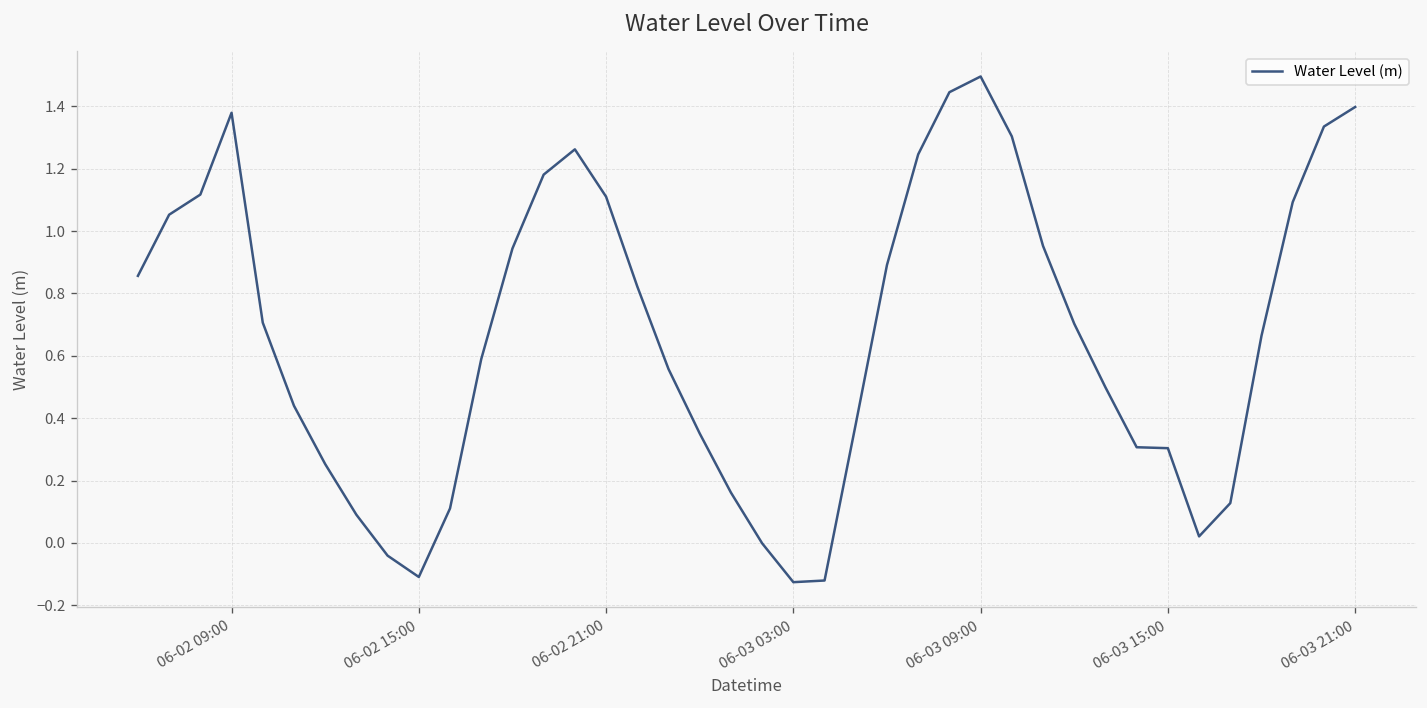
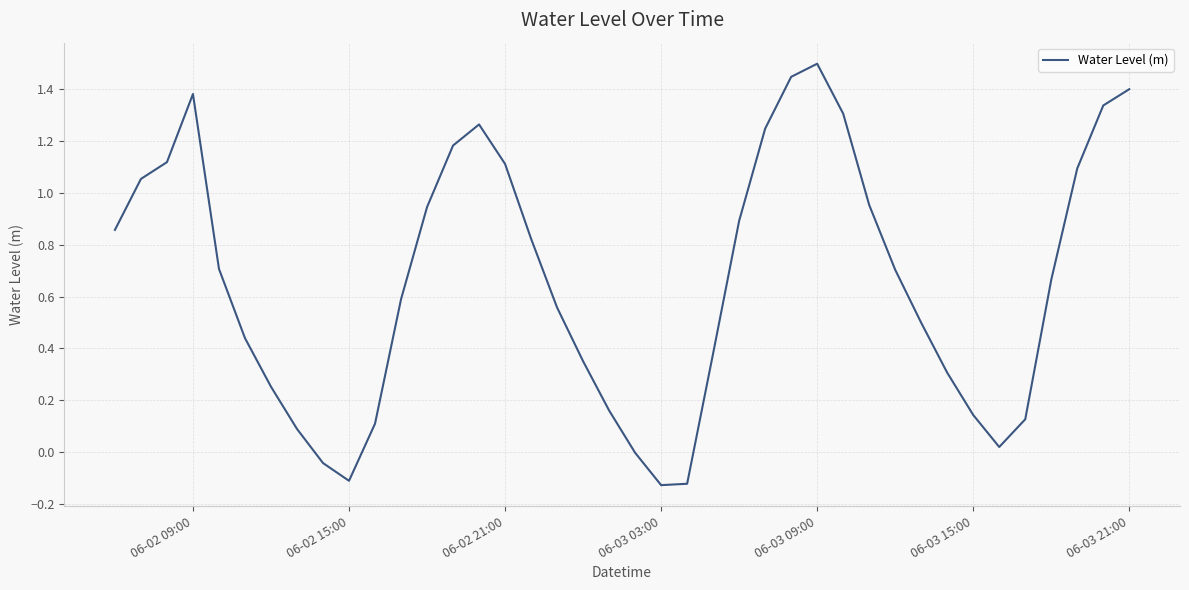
  {
    "06-02 09:00": 1.38,
    "06-02 15:00": -0.11,
    "06-02 21:00": 1.11,
    "06-03 03:00": -0.13,
    "06-03 09:00": 1.50,
-   "06-03 15:00": 0.30,
+   "06-03 15:00": 0.14,
    "06-03 21:00": 1.40
  }
